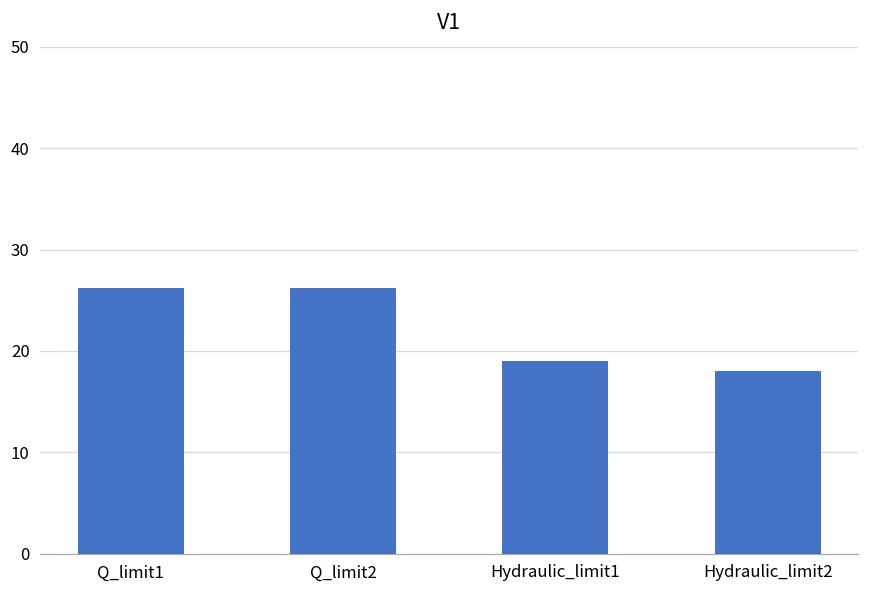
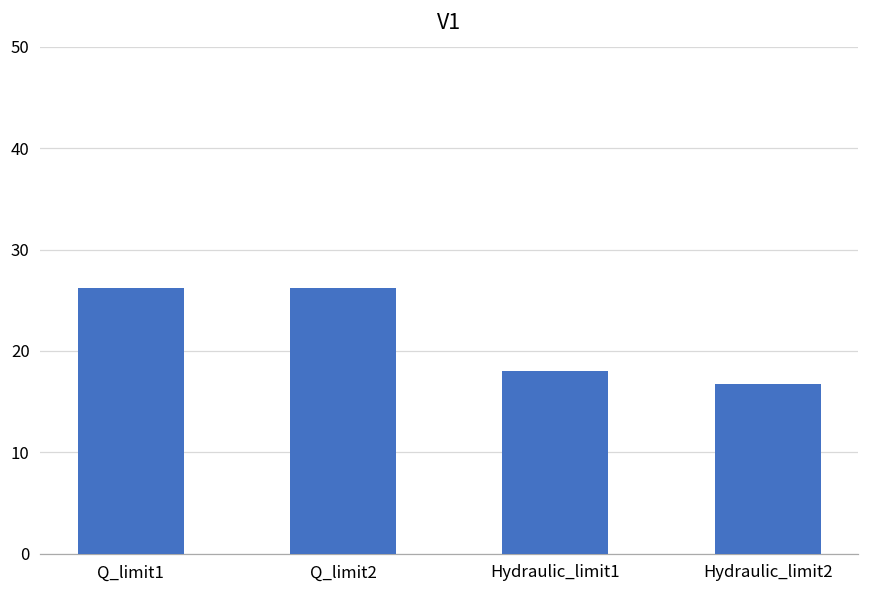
  {
    "Q_limit1": 26,
    "Q_limit2": 26,
-   "Hydraulic_limit1": 19,
-   "Hydraulic_limit2": 18
+   "Hydraulic_limit1": 18,
+   "Hydraulic_limit2": 17
  }
